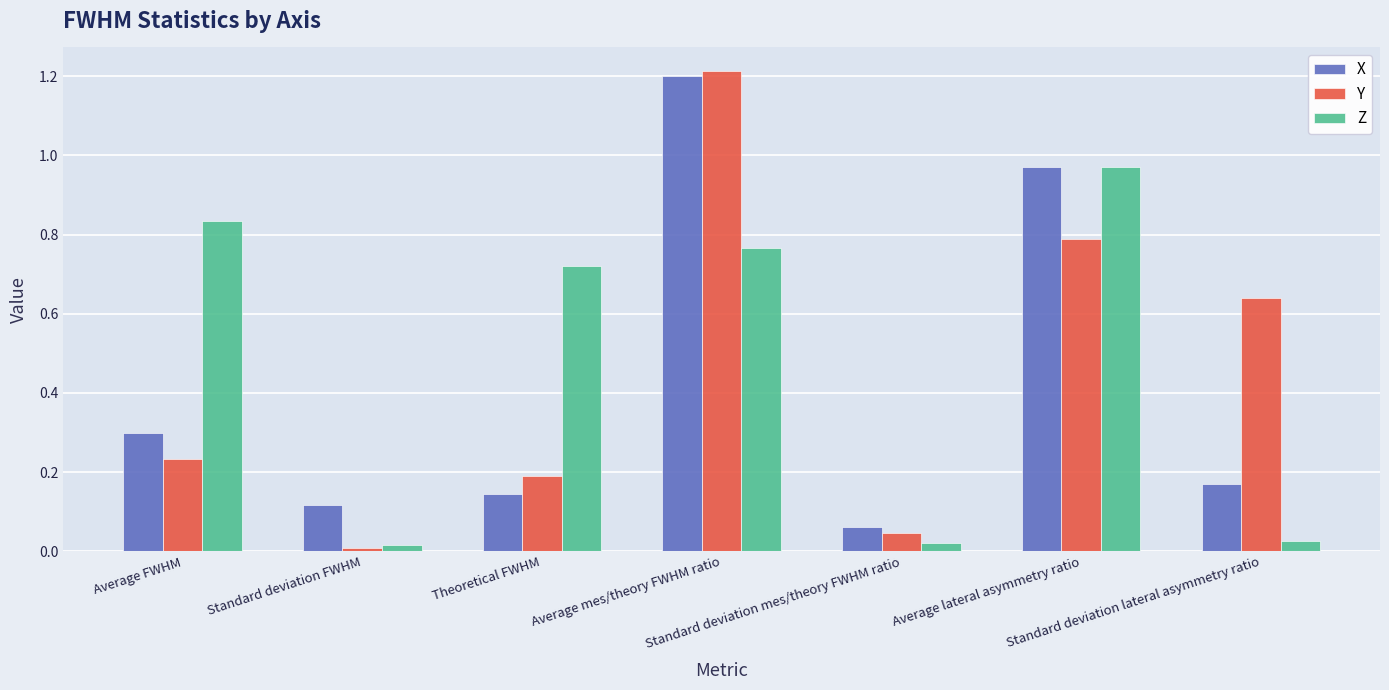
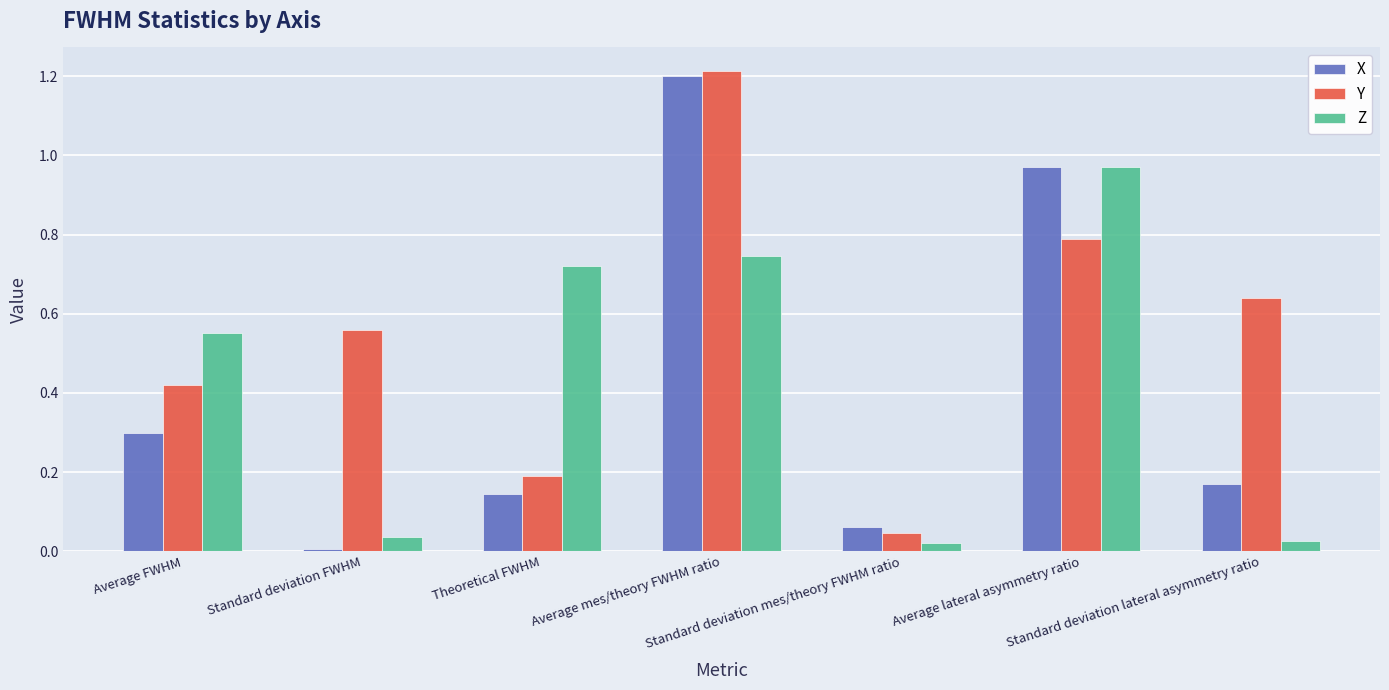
  {
    "X": {
      "Average FWHM": 0.30,
-     "Standard deviation FWHM": 0.12,
+     "Standard deviation FWHM": 0.01,
      "Theoretical FWHM": 0.15,
      "Average mes/theory FWHM ratio": 1.20,
      "Standard deviation mes/theory FWHM ratio": 0.06,
      "Average lateral asymmetry ratio": 0.97,
      "Standard deviation lateral asymmetry ratio": 0.17
    },
    "Y": {
-     "Average FWHM": 0.23,
-     "Standard deviation FWHM": 0.01,
+     "Average FWHM": 0.42,
+     "Standard deviation FWHM": 0.56,
      "Theoretical FWHM": 0.19,
      "Average mes/theory FWHM ratio": 1.21,
      "Standard deviation mes/theory FWHM ratio": 0.05,
      "Average lateral asymmetry ratio": 0.79,
      "Standard deviation lateral asymmetry ratio": 0.64
    },
    "Z": {
-     "Average FWHM": 0.84,
-     "Standard deviation FWHM": 0.02,
+     "Average FWHM": 0.55,
+     "Standard deviation FWHM": 0.04,
      "Theoretical FWHM": 0.72,
-     "Average mes/theory FWHM ratio": 0.77,
+     "Average mes/theory FWHM ratio": 0.75,
      "Standard deviation mes/theory FWHM ratio": 0.02,
      "Average lateral asymmetry ratio": 0.97,
      "Standard deviation lateral asymmetry ratio": 0.03
    }
  }
